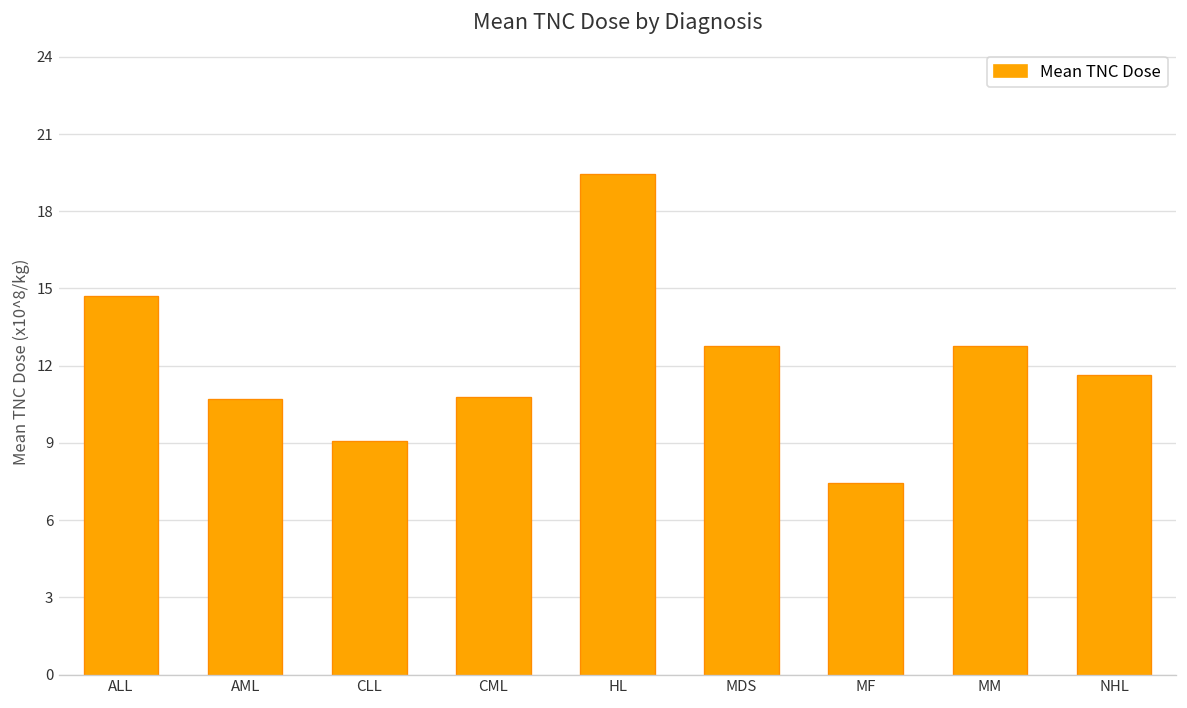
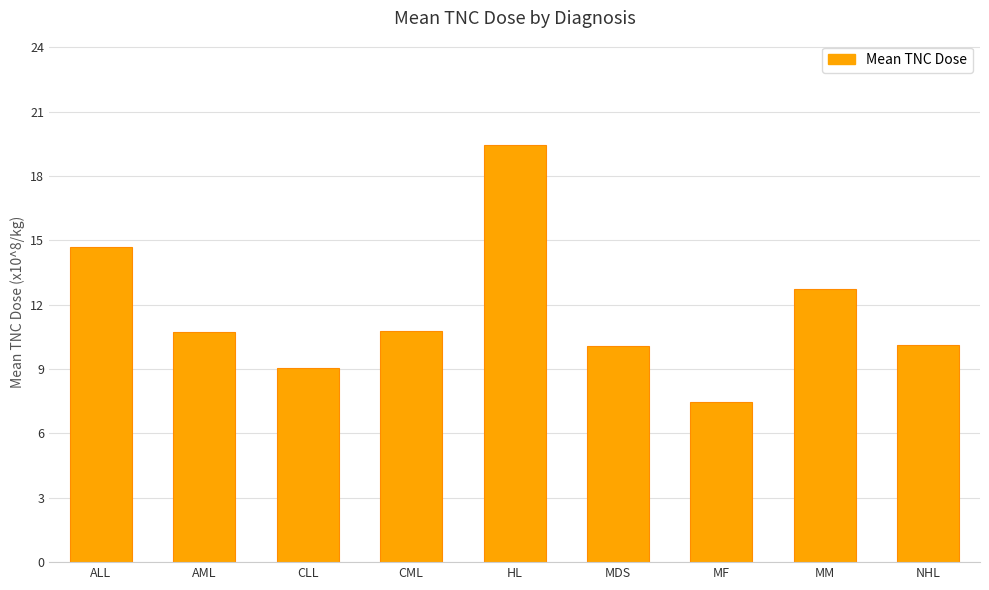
  {
    "ALL": 14.7,
    "AML": 10.7,
    "CLL": 9.1,
    "CML": 10.8,
    "HL": 19.5,
-   "MDS": 12.8,
+   "MDS": 10.1,
    "MF": 7.5,
    "MM": 12.8,
-   "NHL": 11.7
+   "NHL": 10.1
  }
